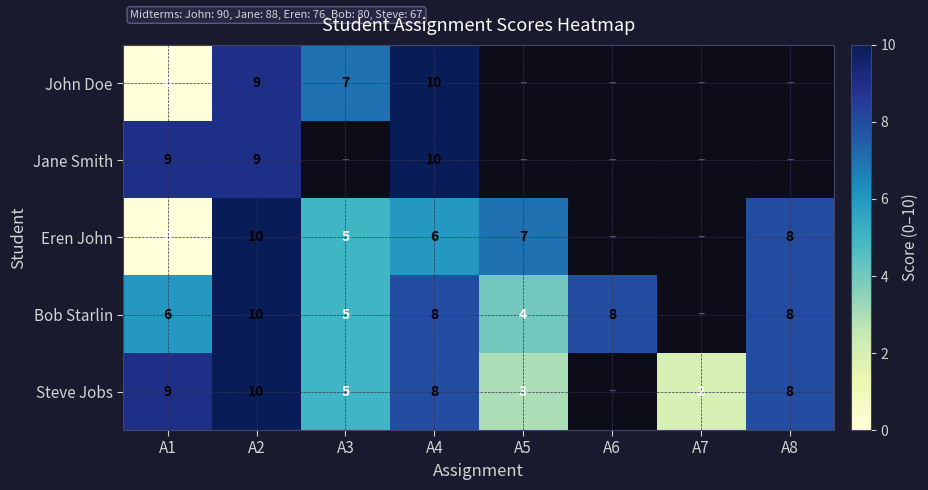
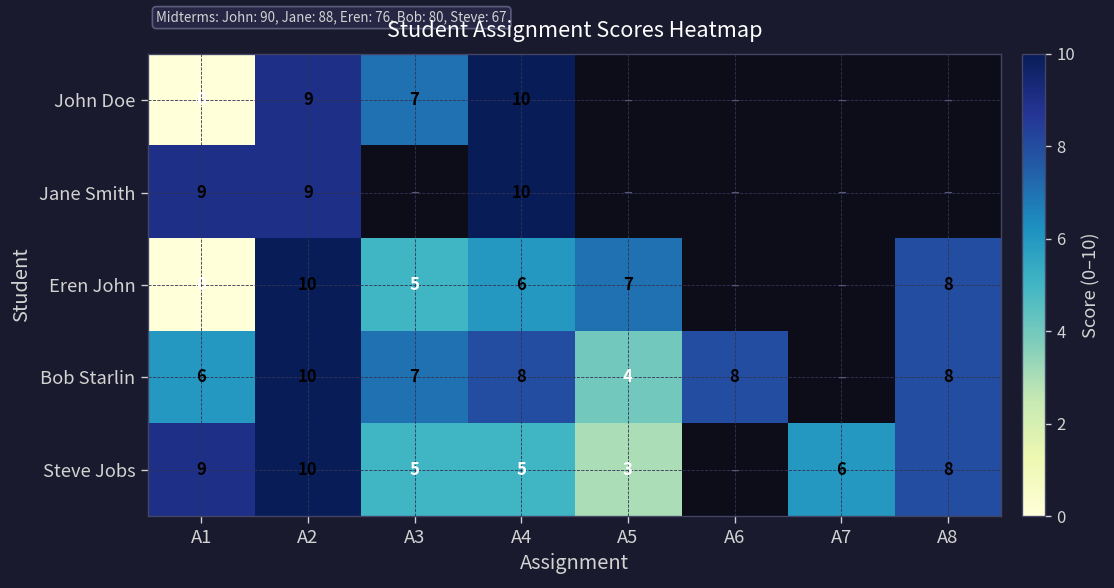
  {
    "John Doe": {
      "A2": 9,
      "A3": 7,
      "A4": 10
    },
    "Jane Smith": {
      "A1": 9,
      "A2": 9,
      "A4": 10
    },
    "Eren John": {
      "A2": 10,
      "A3": 5,
      "A4": 6,
      "A5": 7,
      "A8": 8
    },
    "Bob Starlin": {
      "A1": 6,
      "A2": 10,
-     "A3": 5,
+     "A3": 7,
      "A4": 8,
      "A5": 4,
      "A6": 8,
      "A8": 8
    },
    "Steve Jobs": {
      "A1": 9,
      "A2": 10,
      "A3": 5,
-     "A4": 8,
+     "A4": 5,
      "A5": 3,
-     "A7": 2,
+     "A7": 6,
      "A8": 8
    }
  }
